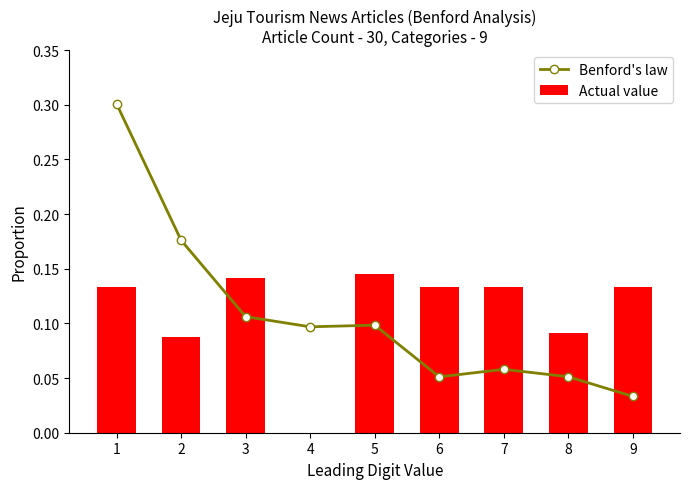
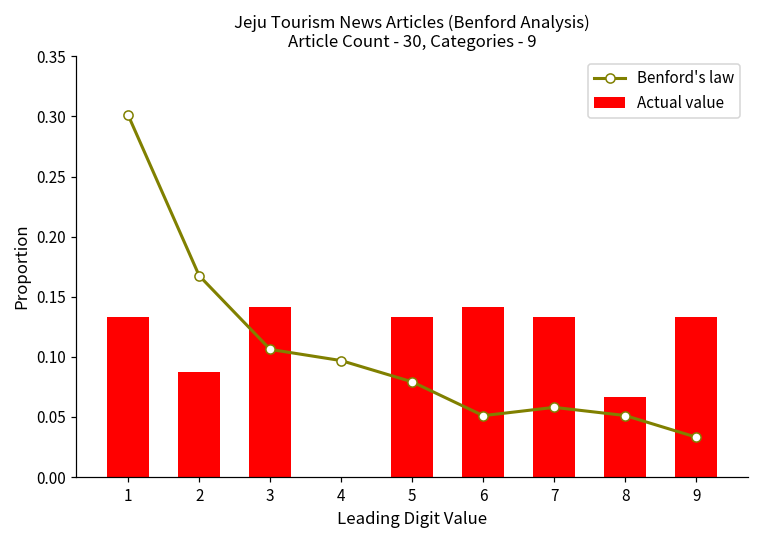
  {
    "Benford's law": {
      "1": 0.301,
-     "2": 0.176,
+     "2": 0.168,
      "3": 0.106,
      "4": 0.097,
-     "5": 0.098,
+     "5": 0.079,
      "6": 0.051,
      "7": 0.058,
      "8": 0.051,
      "9": 0.033
    },
    "Actual value": {
      "1": 0.133,
      "2": 0.087,
      "3": 0.142,
      "4": 0.000,
-     "5": 0.145,
-     "6": 0.133,
+     "5": 0.133,
+     "6": 0.142,
      "7": 0.133,
-     "8": 0.091,
+     "8": 0.067,
      "9": 0.133
    }
  }
